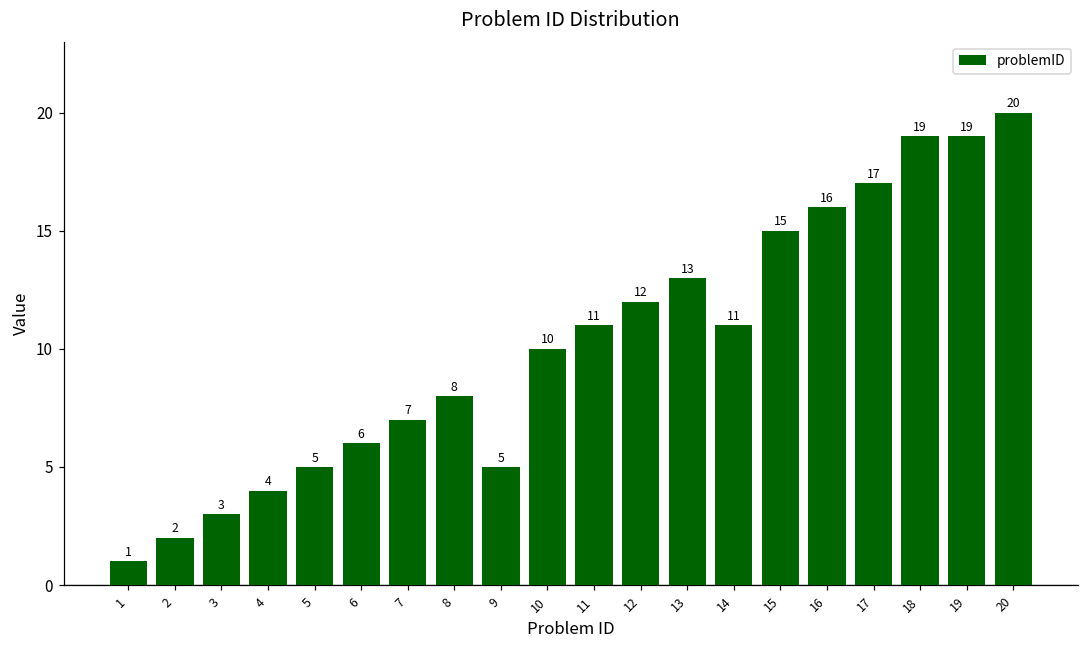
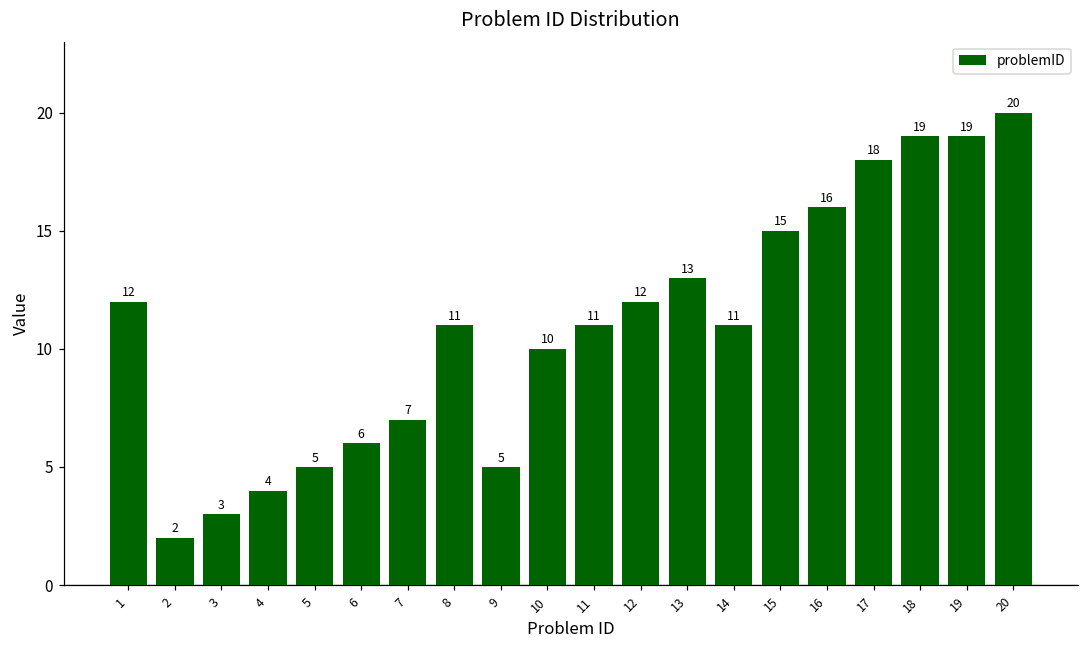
  {
-   "1": 1,
+   "1": 12,
    "2": 2,
    "3": 3,
    "4": 4,
    "5": 5,
    "6": 6,
    "7": 7,
-   "8": 8,
+   "8": 11,
    "9": 5,
    "10": 10,
    "11": 11,
    "12": 12,
    "13": 13,
    "14": 11,
    "15": 15,
    "16": 16,
-   "17": 17,
+   "17": 18,
    "18": 19,
    "19": 19,
    "20": 20
  }
